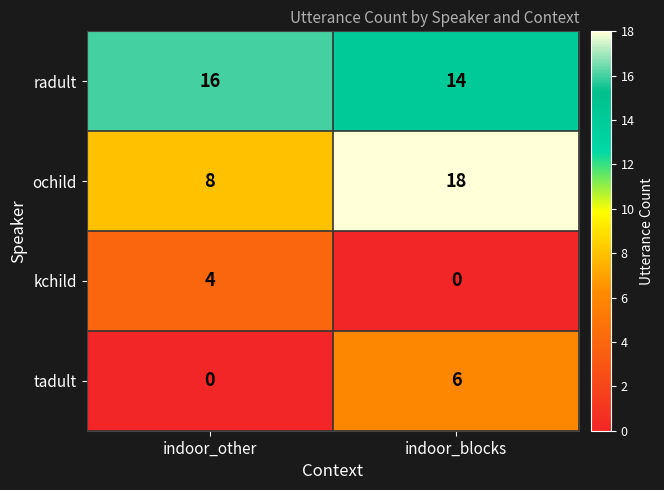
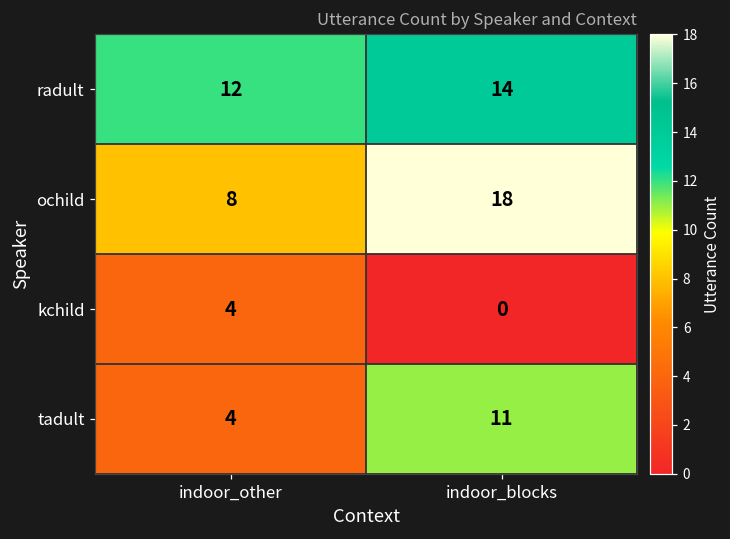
  {
    "radult": {
-     "indoor_other": 16,
+     "indoor_other": 12,
      "indoor_blocks": 14
    },
    "ochild": {
      "indoor_other": 8,
      "indoor_blocks": 18
    },
    "kchild": {
      "indoor_other": 4,
      "indoor_blocks": 0
    },
    "tadult": {
-     "indoor_other": 0,
-     "indoor_blocks": 6
+     "indoor_other": 4,
+     "indoor_blocks": 11
    }
  }
